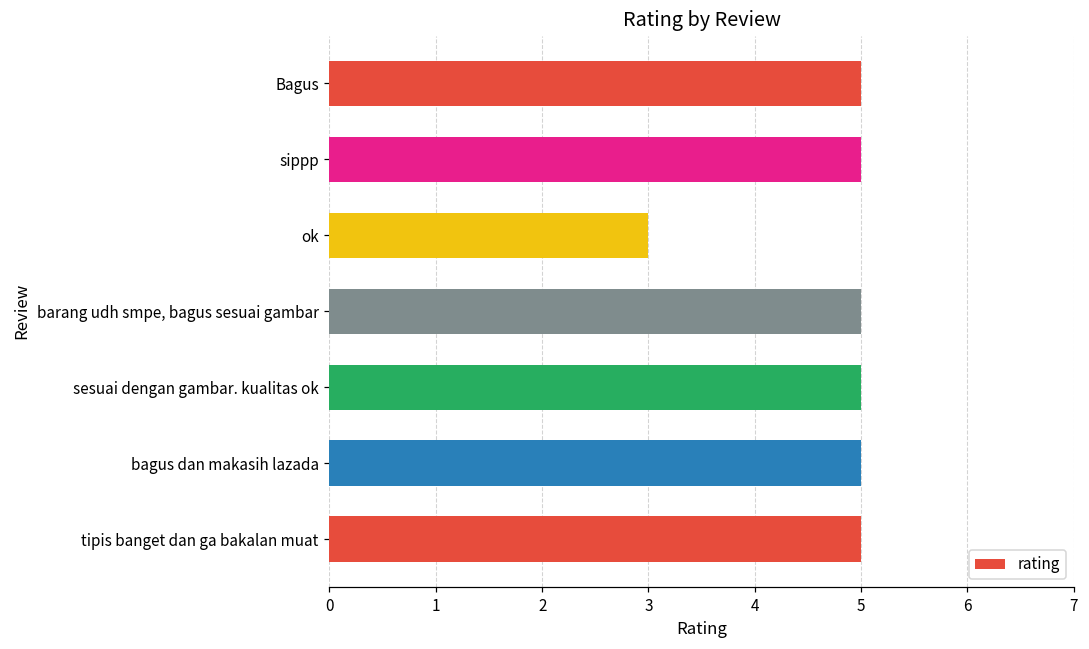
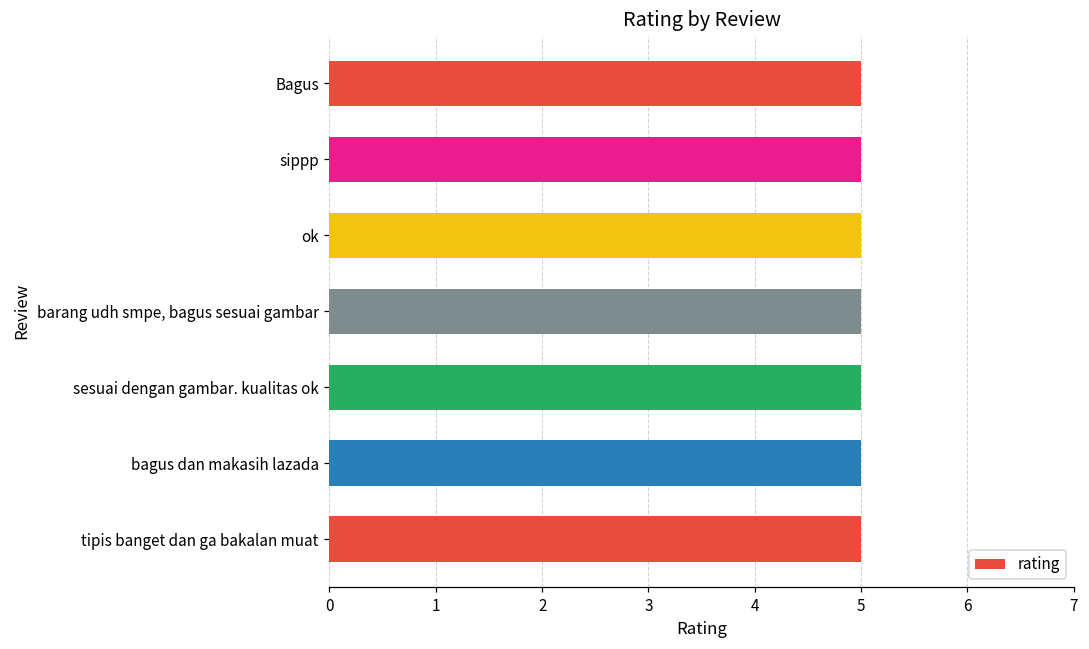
  {
    "Bagus": 5,
    "sippp": 5,
-   "ok": 3,
+   "ok": 5,
    "barang udh smpe, bagus sesuai gambar": 5,
    "sesuai dengan gambar. kualitas ok": 5,
    "bagus dan makasih lazada": 5,
    "tipis banget dan ga bakalan muat": 5
  }
